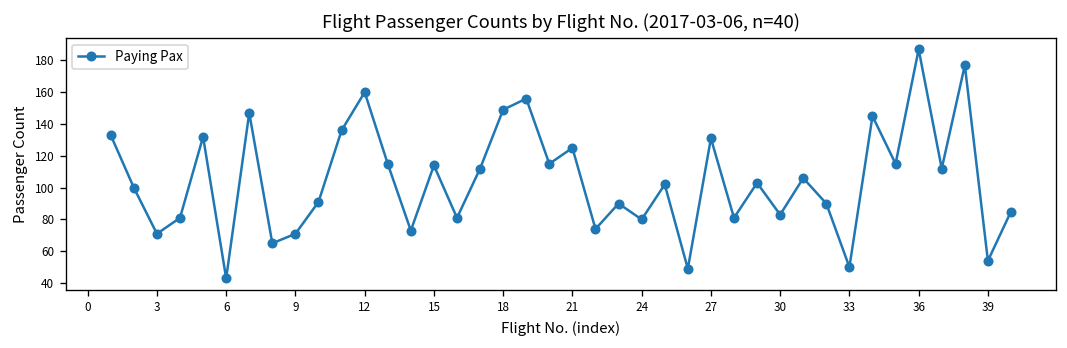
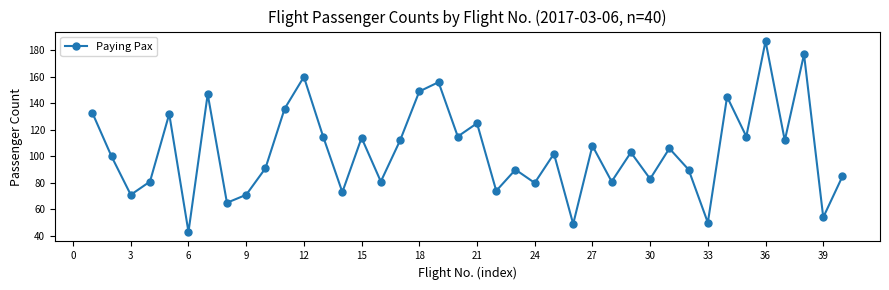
  {
    "3": 71,
    "6": 43,
    "9": 71,
    "12": 160,
    "15": 114,
    "18": 149,
    "21": 125,
    "24": 80,
-   "27": 131,
+   "27": 108,
    "30": 83,
    "33": 50,
    "36": 187,
    "39": 54
  }
